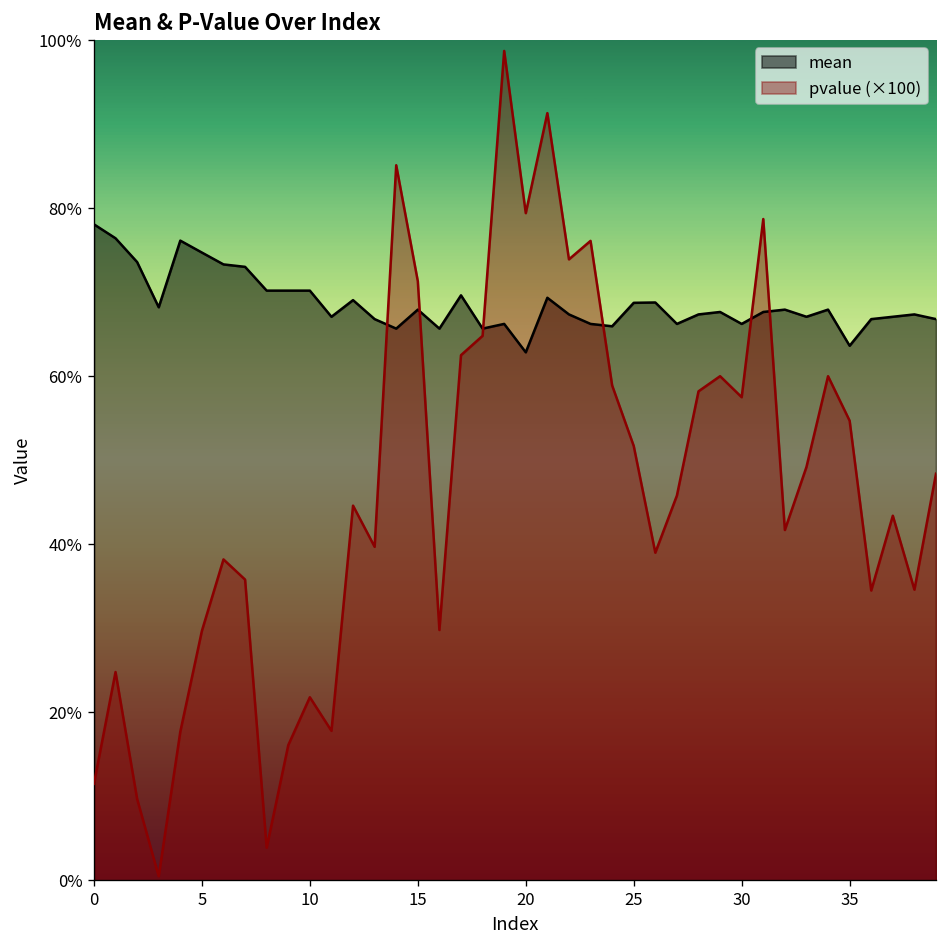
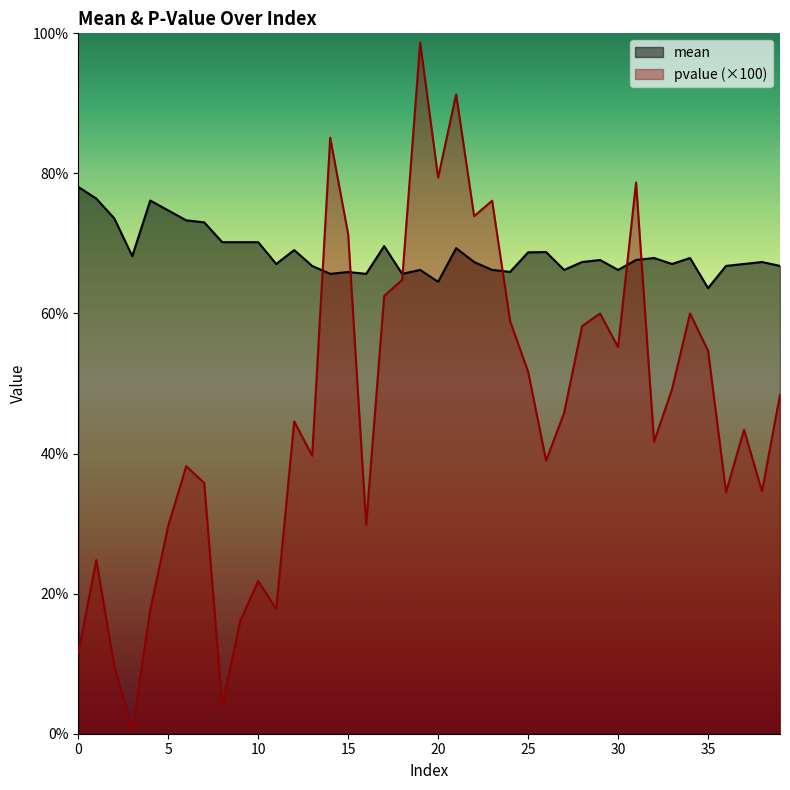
  {
    "mean": {
      "0": "78%",
      "5": "75%",
      "10": "70%",
-     "15": "68%",
-     "20": "63%",
+     "15": "66%",
+     "20": "65%",
      "25": "69%",
      "30": "66%",
      "35": "64%"
    },
    "pvalue (×100)": {
      "0": "12%",
      "5": "30%",
      "10": "22%",
      "15": "71%",
      "20": "79%",
      "25": "52%",
-     "30": "57%",
+     "30": "55%",
      "35": "55%"
    }
  }
